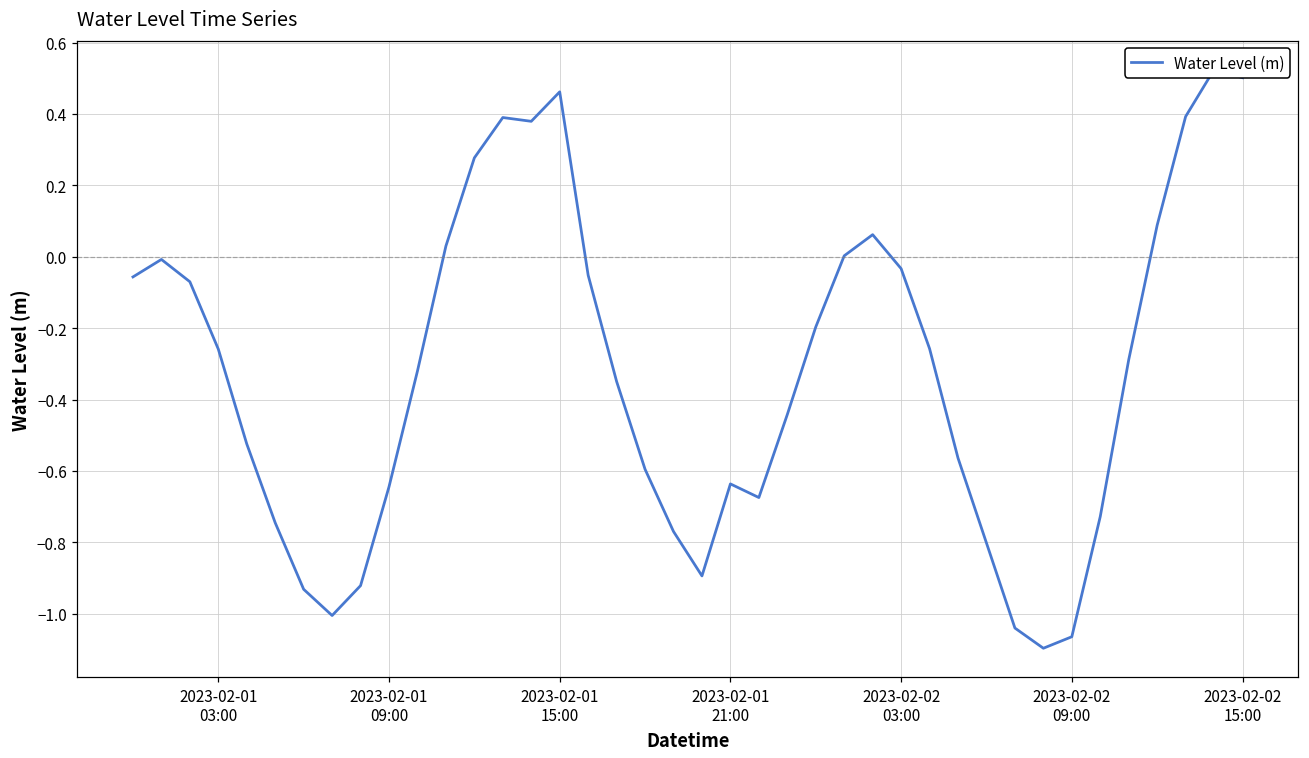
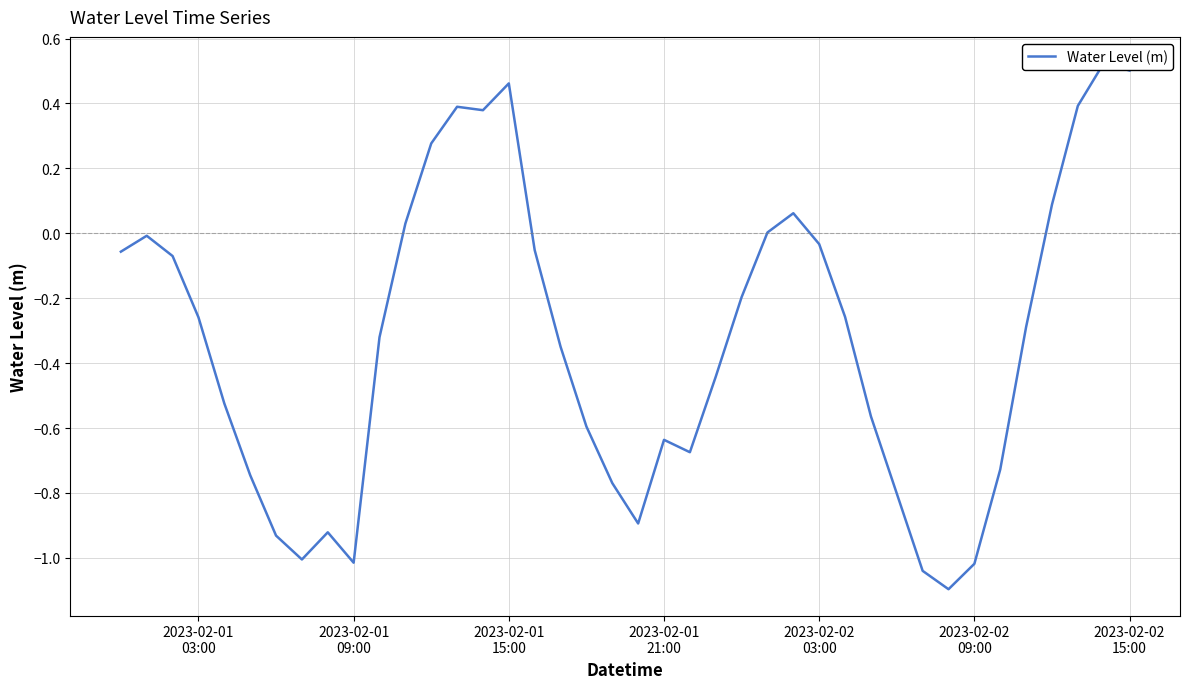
  {
    "2023-02-01 03:00": -0.26,
-   "2023-02-01 09:00": -0.64,
+   "2023-02-01 09:00": -1.02,
    "2023-02-01 15:00": 0.46,
    "2023-02-01 21:00": -0.64,
    "2023-02-02 03:00": -0.03,
-   "2023-02-02 09:00": -1.06,
+   "2023-02-02 09:00": -1.02,
    "2023-02-02 15:00": 0.50
  }
